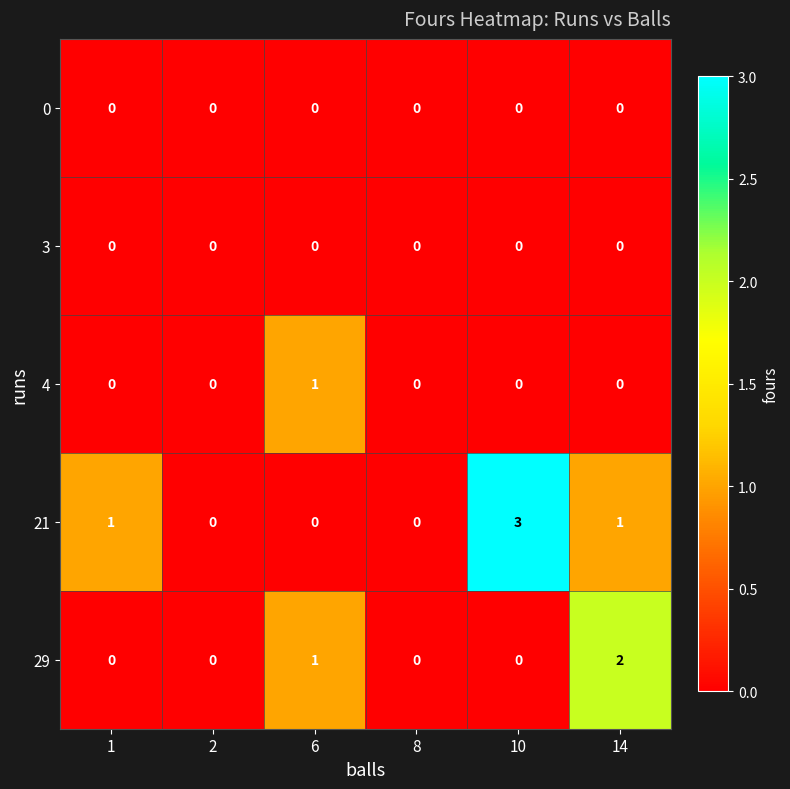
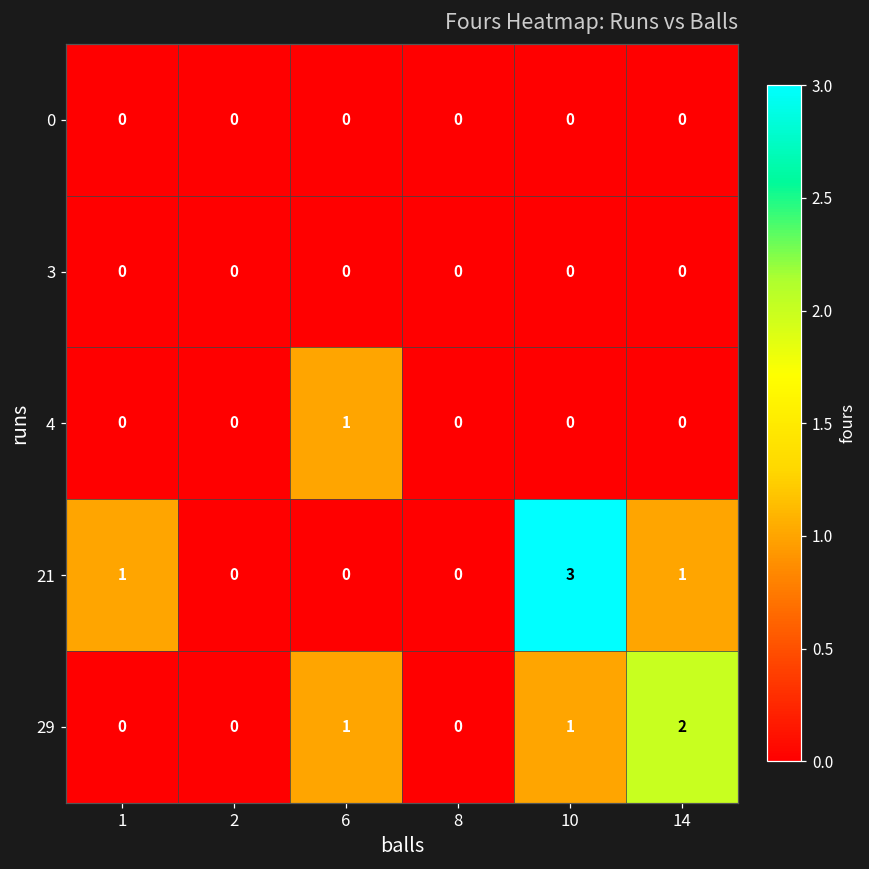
  {
    "0": {
      "1": 0,
      "2": 0,
      "6": 0,
      "8": 0,
      "10": 0,
      "14": 0
    },
    "3": {
      "1": 0,
      "2": 0,
      "6": 0,
      "8": 0,
      "10": 0,
      "14": 0
    },
    "4": {
      "1": 0,
      "2": 0,
      "6": 1,
      "8": 0,
      "10": 0,
      "14": 0
    },
    "21": {
      "1": 1,
      "2": 0,
      "6": 0,
      "8": 0,
      "10": 3,
      "14": 1
    },
    "29": {
      "1": 0,
      "2": 0,
      "6": 1,
      "8": 0,
-     "10": 0,
+     "10": 1,
      "14": 2
    }
  }
